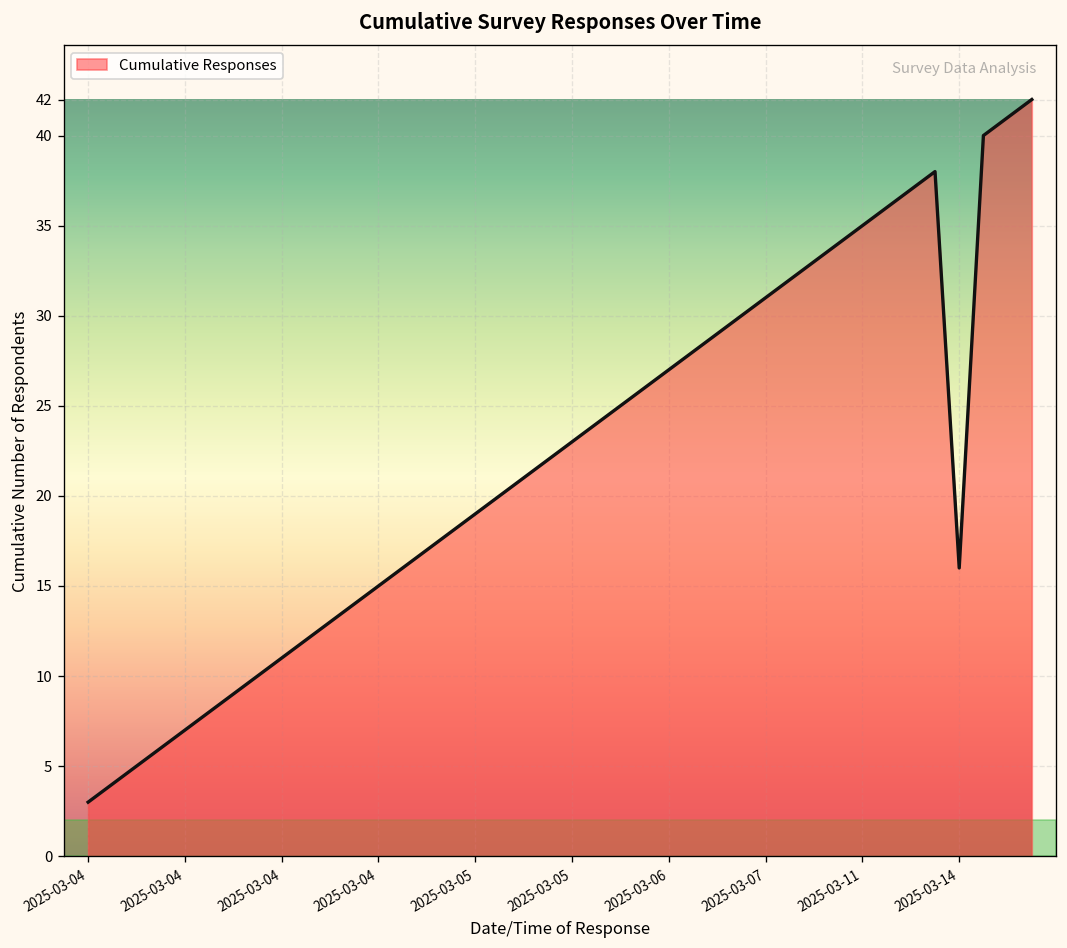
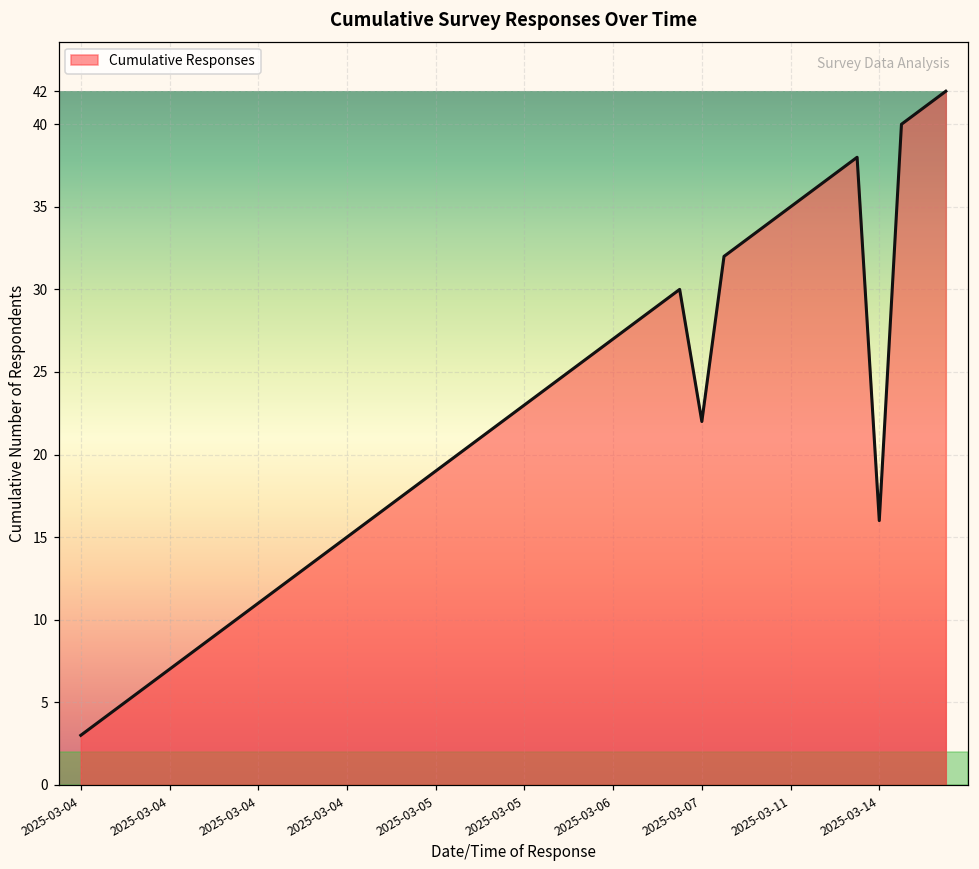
  {
    "2025-03-06": 27,
-   "2025-03-07": 31,
+   "2025-03-07": 22,
    "2025-03-11": 35,
    "2025-03-14": 16
  }
